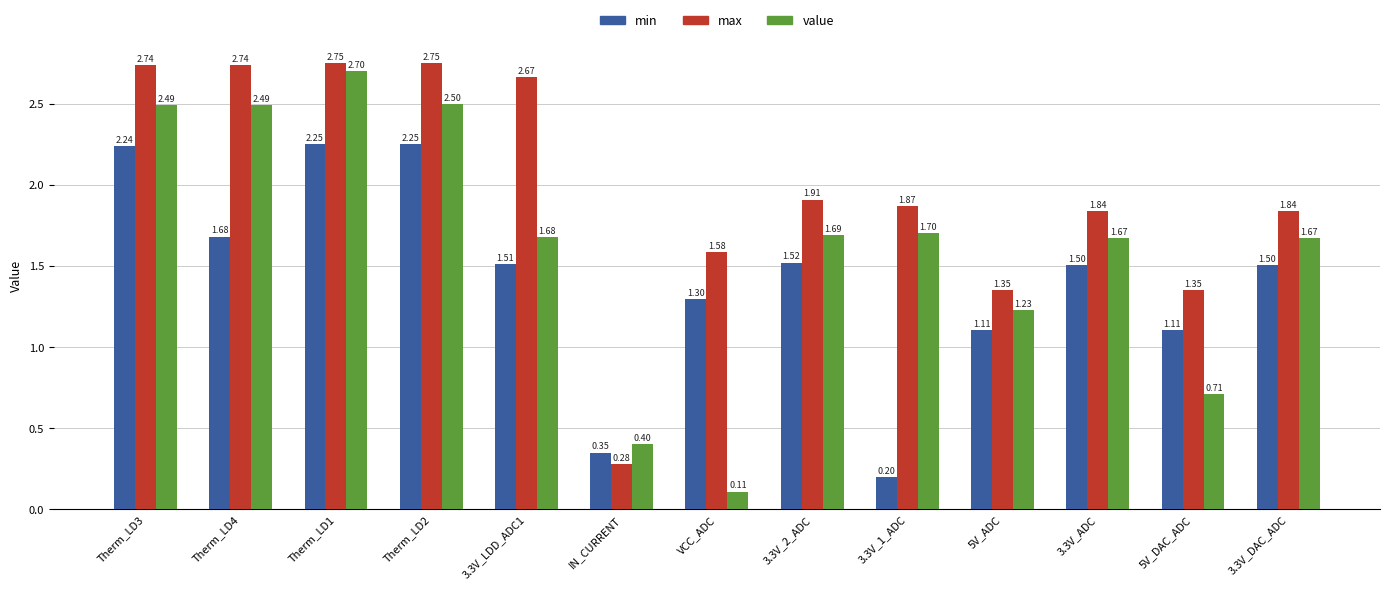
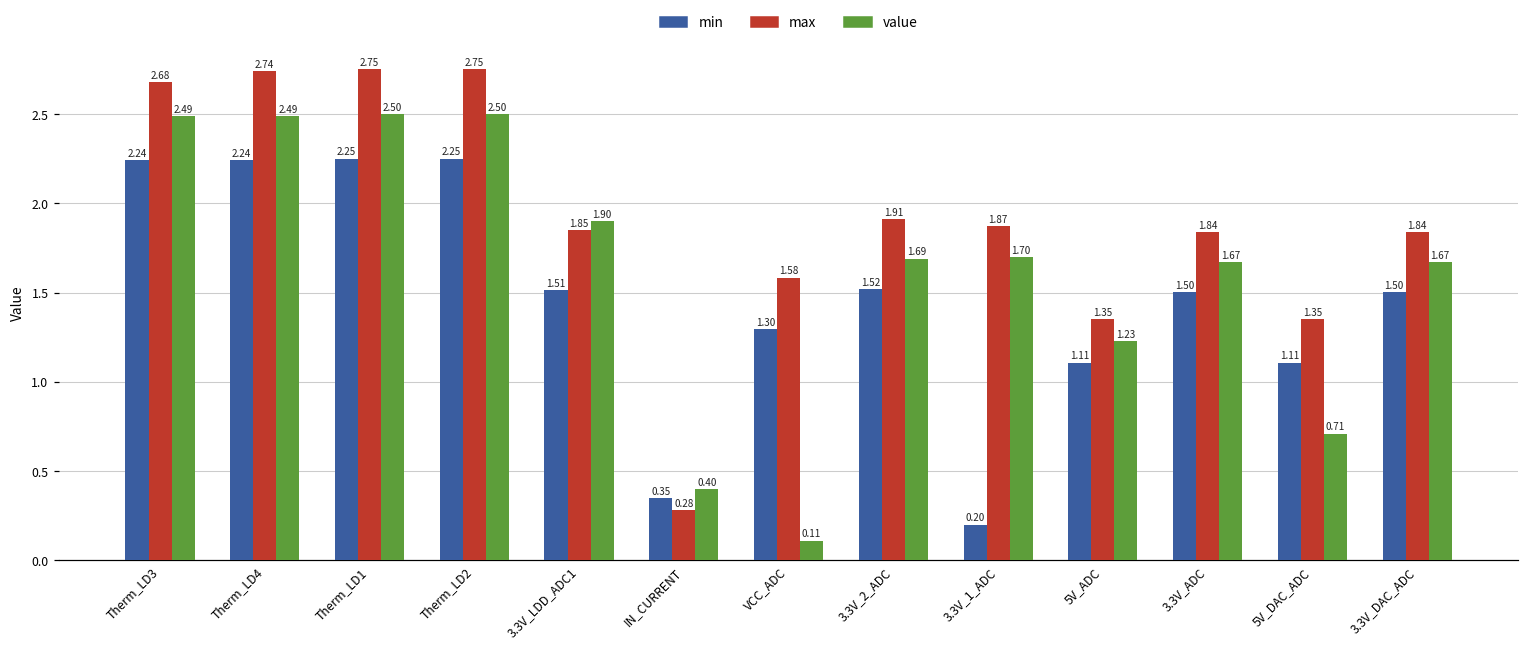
  {
    "min": {
      "Therm_LD3": 2.24,
-     "Therm_LD4": 1.68,
+     "Therm_LD4": 2.24,
      "Therm_LD1": 2.25,
      "Therm_LD2": 2.25,
      "3.3V_LDD_ADC1": 1.51,
      "IN_CURRENT": 0.35,
      "VCC_ADC": 1.30,
      "3.3V_2_ADC": 1.52,
      "3.3V_1_ADC": 0.20,
      "5V_ADC": 1.11,
      "3.3V_ADC": 1.50,
      "5V_DAC_ADC": 1.11,
      "3.3V_DAC_ADC": 1.50
    },
    "max": {
-     "Therm_LD3": 2.74,
+     "Therm_LD3": 2.68,
      "Therm_LD4": 2.74,
      "Therm_LD1": 2.75,
      "Therm_LD2": 2.75,
-     "3.3V_LDD_ADC1": 2.67,
+     "3.3V_LDD_ADC1": 1.85,
      "IN_CURRENT": 0.28,
      "VCC_ADC": 1.58,
      "3.3V_2_ADC": 1.91,
      "3.3V_1_ADC": 1.87,
      "5V_ADC": 1.35,
      "3.3V_ADC": 1.84,
      "5V_DAC_ADC": 1.35,
      "3.3V_DAC_ADC": 1.84
    },
    "value": {
      "Therm_LD3": 2.49,
      "Therm_LD4": 2.49,
-     "Therm_LD1": 2.70,
+     "Therm_LD1": 2.50,
      "Therm_LD2": 2.50,
-     "3.3V_LDD_ADC1": 1.68,
+     "3.3V_LDD_ADC1": 1.90,
      "IN_CURRENT": 0.40,
      "VCC_ADC": 0.11,
      "3.3V_2_ADC": 1.69,
      "3.3V_1_ADC": 1.70,
      "5V_ADC": 1.23,
      "3.3V_ADC": 1.67,
      "5V_DAC_ADC": 0.71,
      "3.3V_DAC_ADC": 1.67
    }
  }
